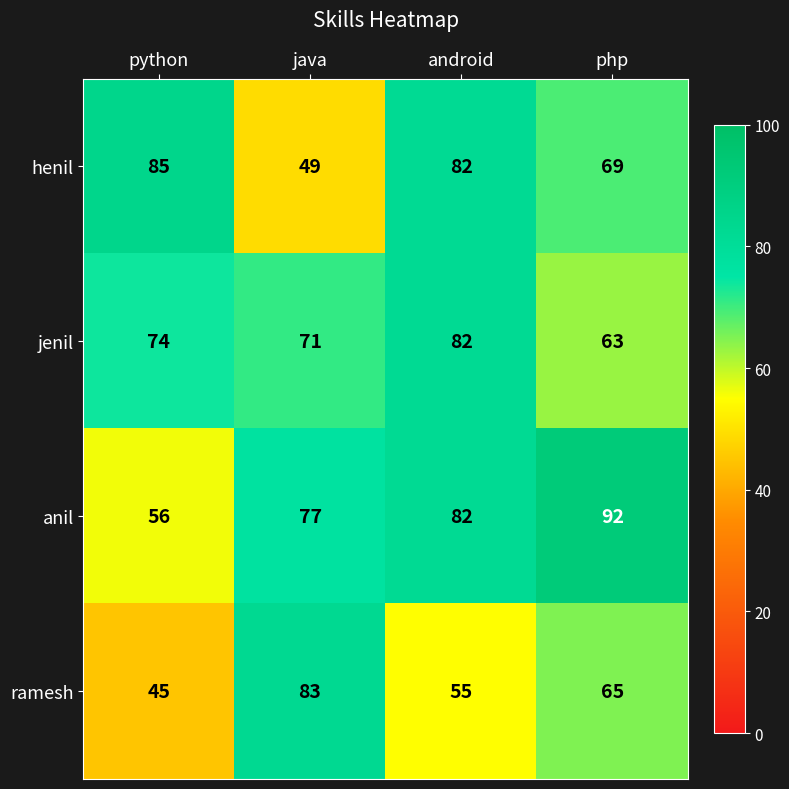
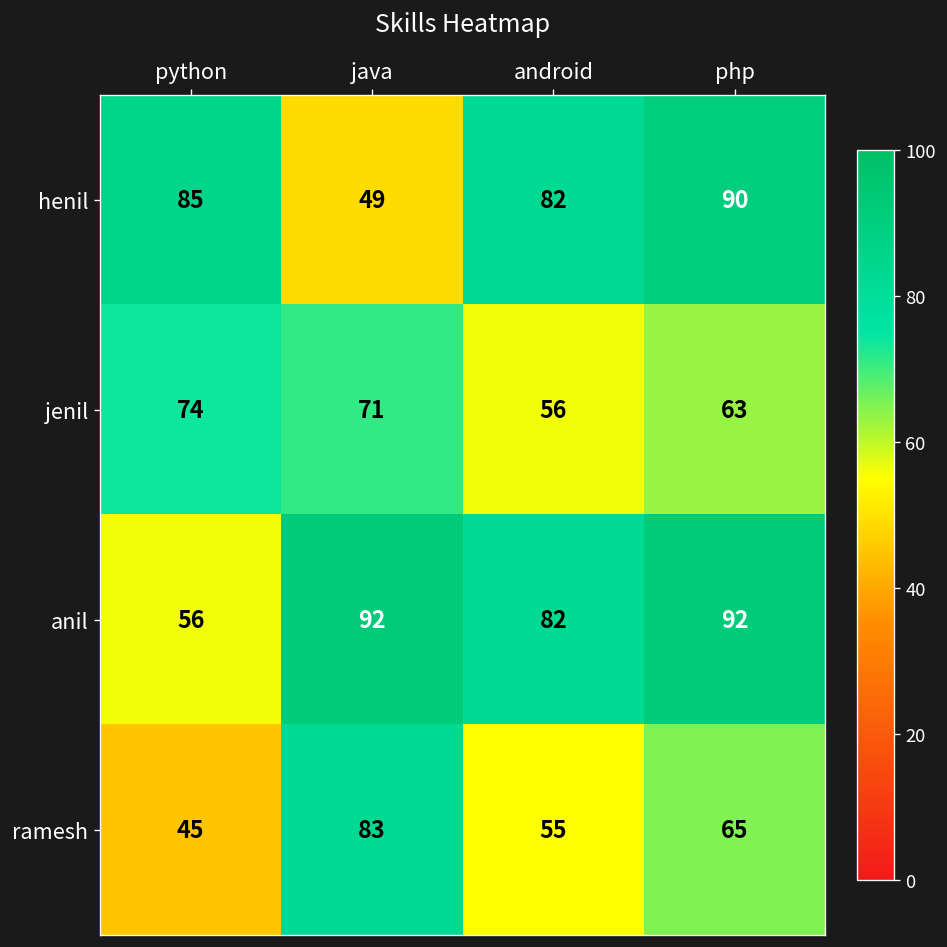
  {
    "henil": {
      "python": 85,
      "java": 49,
      "android": 82,
-     "php": 69
+     "php": 90
    },
    "jenil": {
      "python": 74,
      "java": 71,
-     "android": 82,
+     "android": 56,
      "php": 63
    },
    "anil": {
      "python": 56,
-     "java": 77,
+     "java": 92,
      "android": 82,
      "php": 92
    },
    "ramesh": {
      "python": 45,
      "java": 83,
      "android": 55,
      "php": 65
    }
  }
